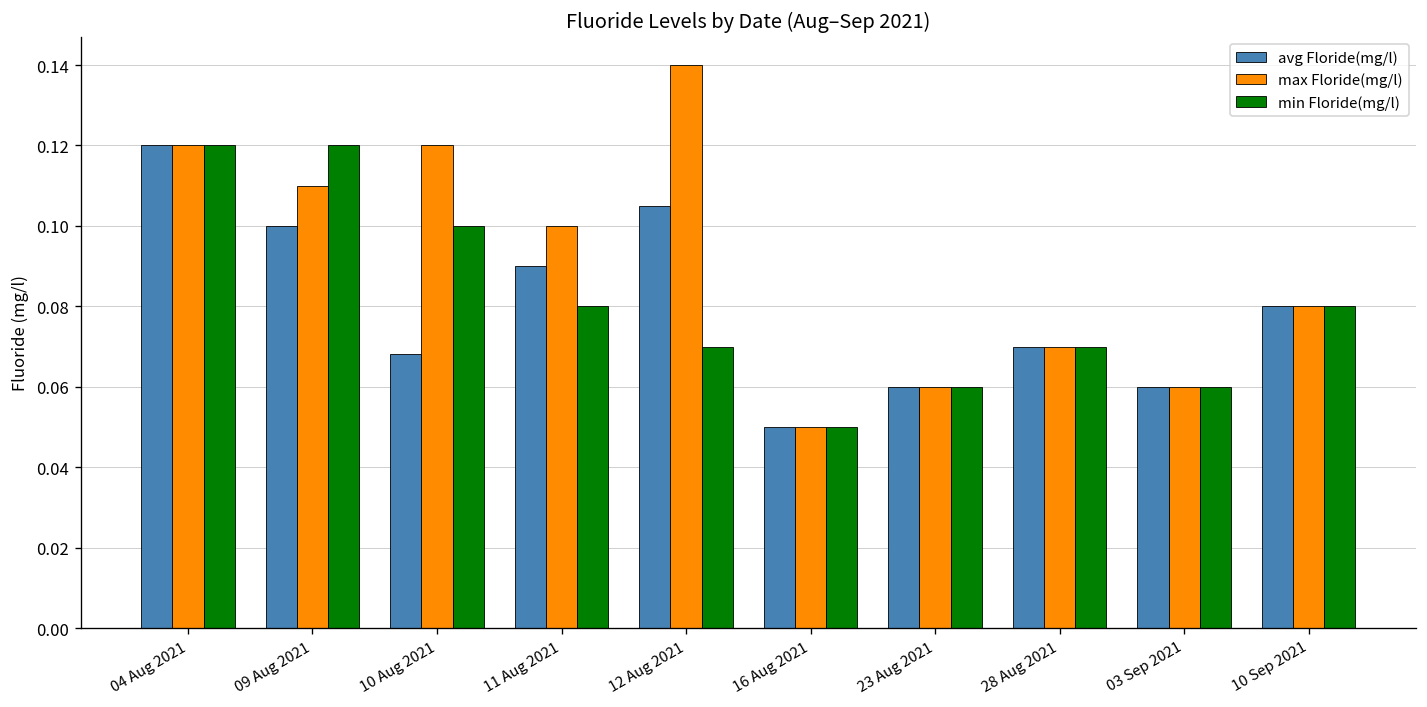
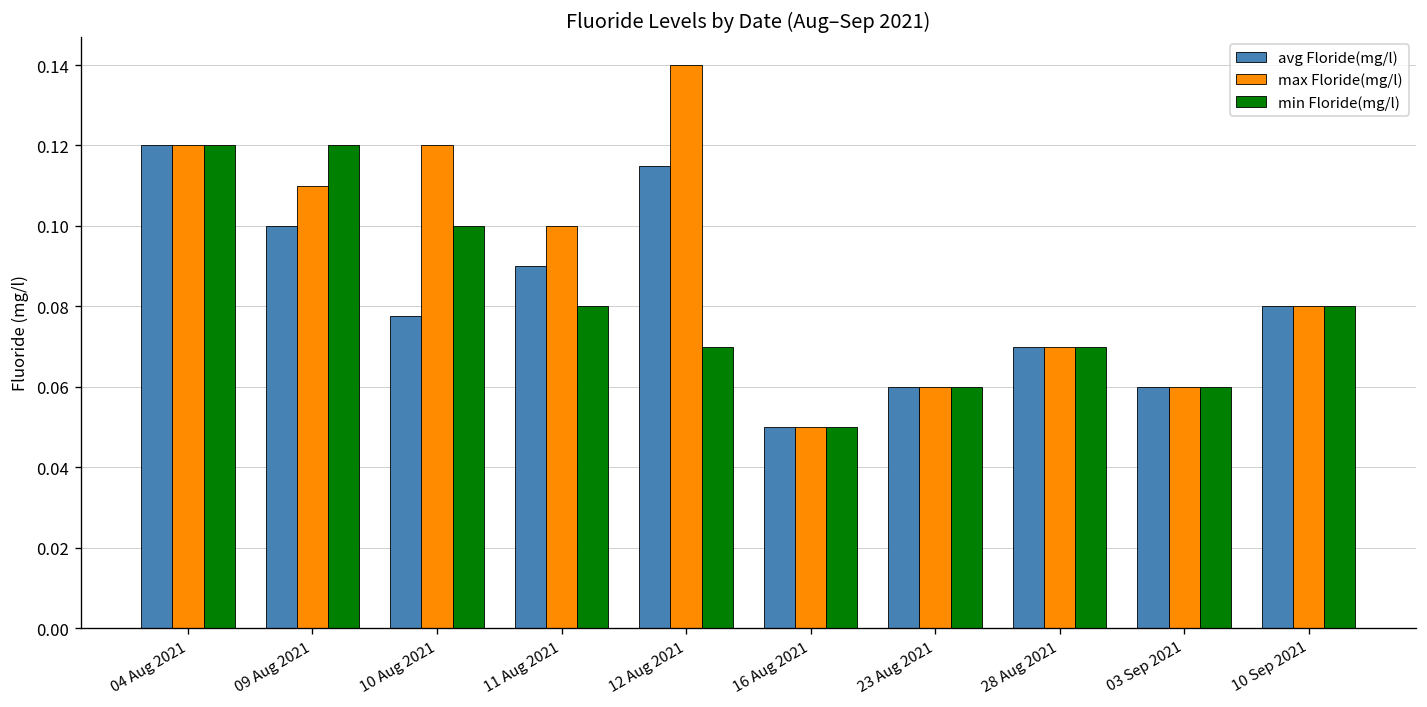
  {
    "avg Floride(mg/l)": {
      "04 Aug 2021": 0.120,
      "09 Aug 2021": 0.100,
-     "10 Aug 2021": 0.068,
+     "10 Aug 2021": 0.078,
      "11 Aug 2021": 0.090,
-     "12 Aug 2021": 0.105,
+     "12 Aug 2021": 0.115,
      "16 Aug 2021": 0.050,
      "23 Aug 2021": 0.060,
      "28 Aug 2021": 0.070,
      "03 Sep 2021": 0.060,
      "10 Sep 2021": 0.080
    },
    "max Floride(mg/l)": {
      "04 Aug 2021": 0.120,
      "09 Aug 2021": 0.110,
      "10 Aug 2021": 0.120,
      "11 Aug 2021": 0.100,
      "12 Aug 2021": 0.140,
      "16 Aug 2021": 0.050,
      "23 Aug 2021": 0.060,
      "28 Aug 2021": 0.070,
      "03 Sep 2021": 0.060,
      "10 Sep 2021": 0.080
    },
    "min Floride(mg/l)": {
      "04 Aug 2021": 0.120,
      "09 Aug 2021": 0.120,
      "10 Aug 2021": 0.100,
      "11 Aug 2021": 0.080,
      "12 Aug 2021": 0.070,
      "16 Aug 2021": 0.050,
      "23 Aug 2021": 0.060,
      "28 Aug 2021": 0.070,
      "03 Sep 2021": 0.060,
      "10 Sep 2021": 0.080
    }
  }
